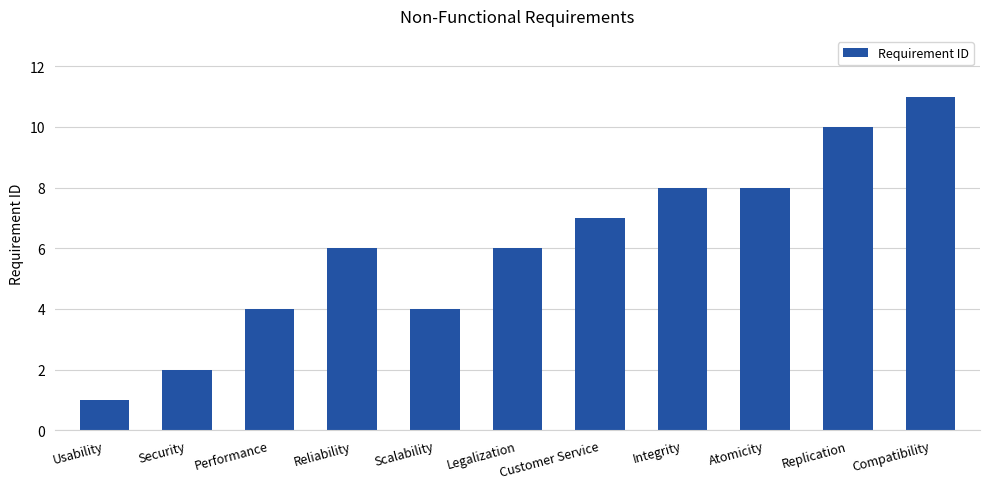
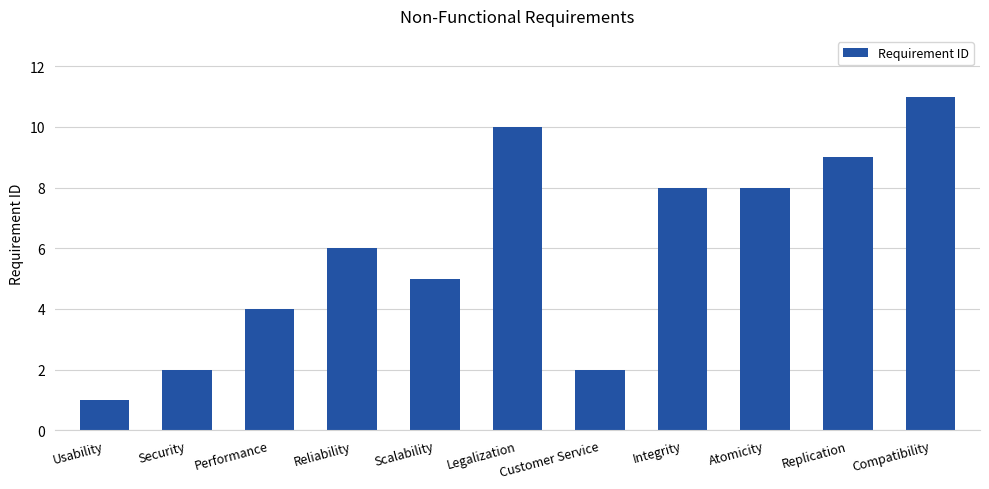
  {
    "Usability": 1,
    "Security": 2,
    "Performance": 4,
    "Reliability": 6,
-   "Scalability": 4,
-   "Legalization": 6,
-   "Customer Service": 7,
+   "Scalability": 5,
+   "Legalization": 10,
+   "Customer Service": 2,
    "Integrity": 8,
    "Atomicity": 8,
-   "Replication": 10,
+   "Replication": 9,
    "Compatibility": 11
  }
